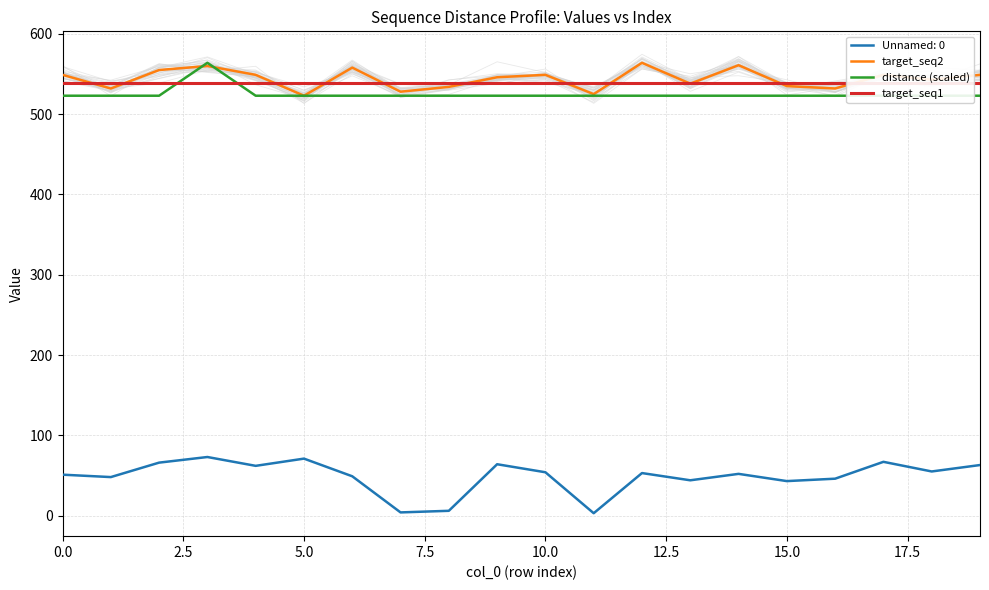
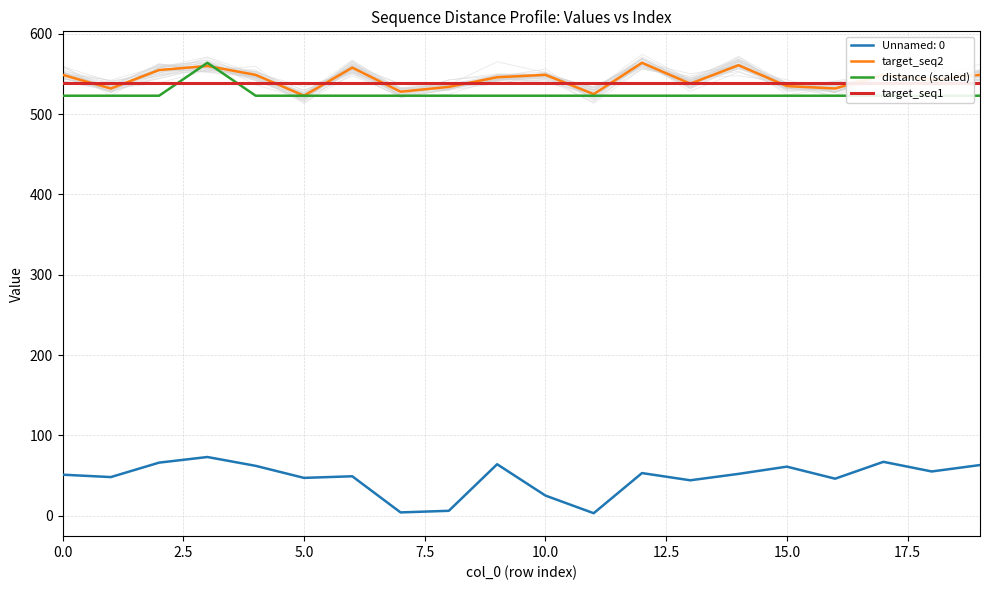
  {
    "Unnamed: 0": {
      "0.0": 50,
-     "5.0": 70,
-     "10.0": 50,
-     "15.0": 40
+     "5.0": 50,
+     "10.0": 30,
+     "15.0": 60
    },
    "distance (scaled)": {
      "0.0": 520,
      "10.0": 520
    },
    "target_seq1": {
      "5.0": 540
    }
  }
